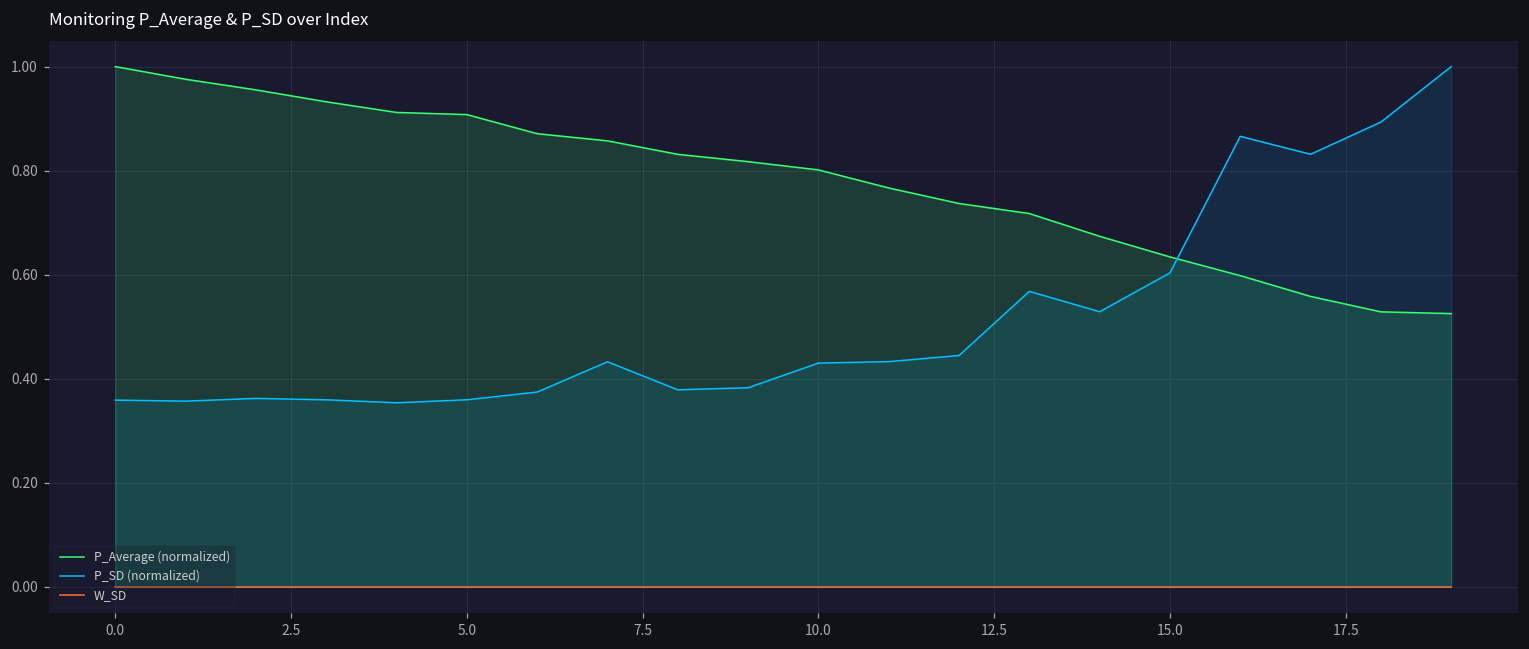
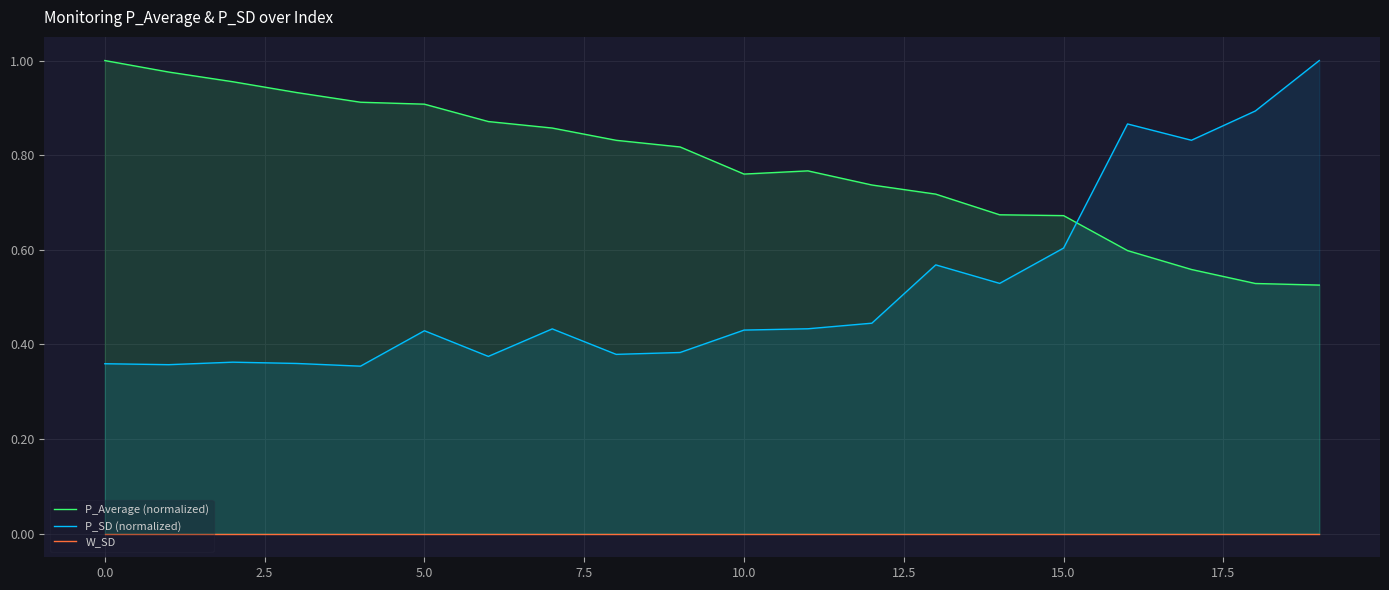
  {
    "P_Average (normalized)": {
      "0.0": 1.00,
      "5.0": 0.91,
-     "10.0": 0.80,
-     "15.0": 0.63
+     "10.0": 0.76,
+     "15.0": 0.67
    },
    "P_SD (normalized)": {
      "0.0": 0.36,
-     "5.0": 0.36,
+     "5.0": 0.43,
      "10.0": 0.43,
      "15.0": 0.60
    },
    "W_SD": {
      "5.0": 0.00,
      "10.0": 0.00,
      "15.0": 0.00
    }
  }
